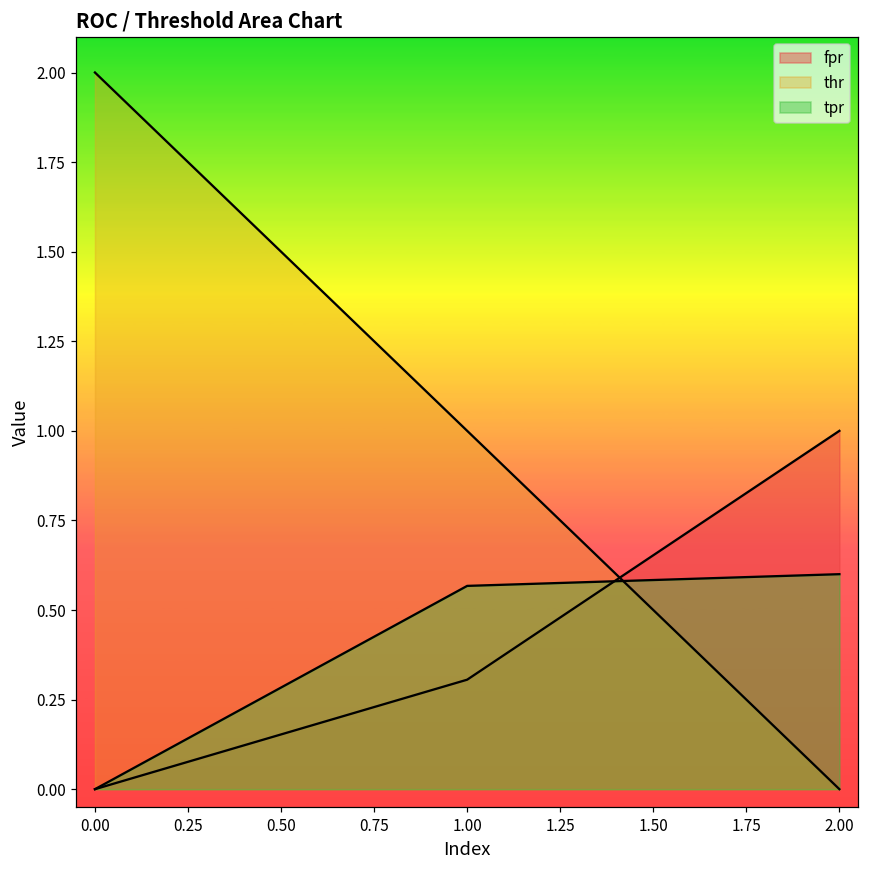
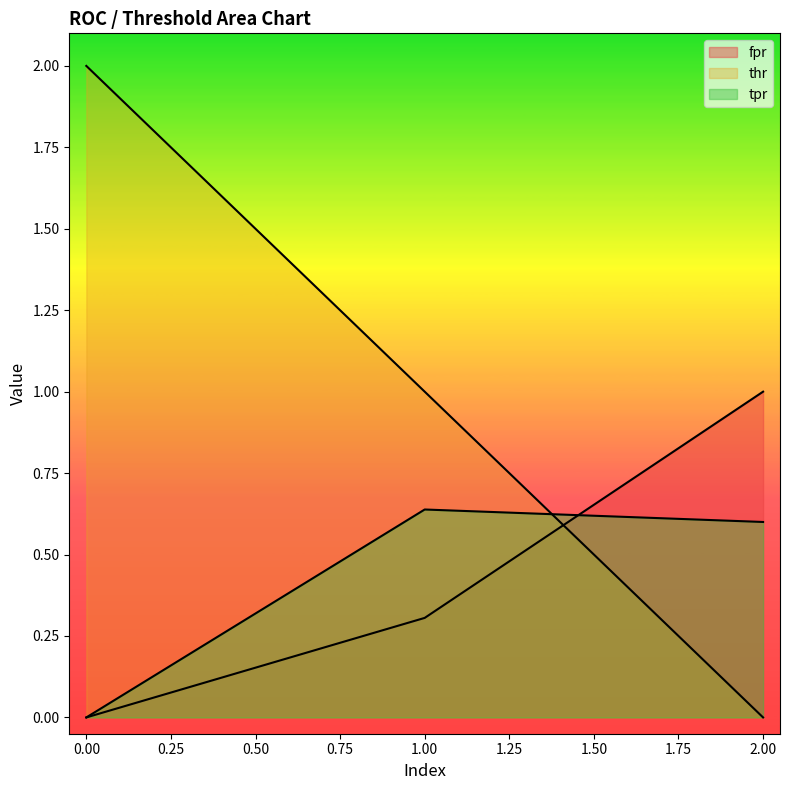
  {
    "tpr": {
-     "1.00": 0.57,
+     "1.00": 0.64,
      "2.00": 0.60
    }
  }
